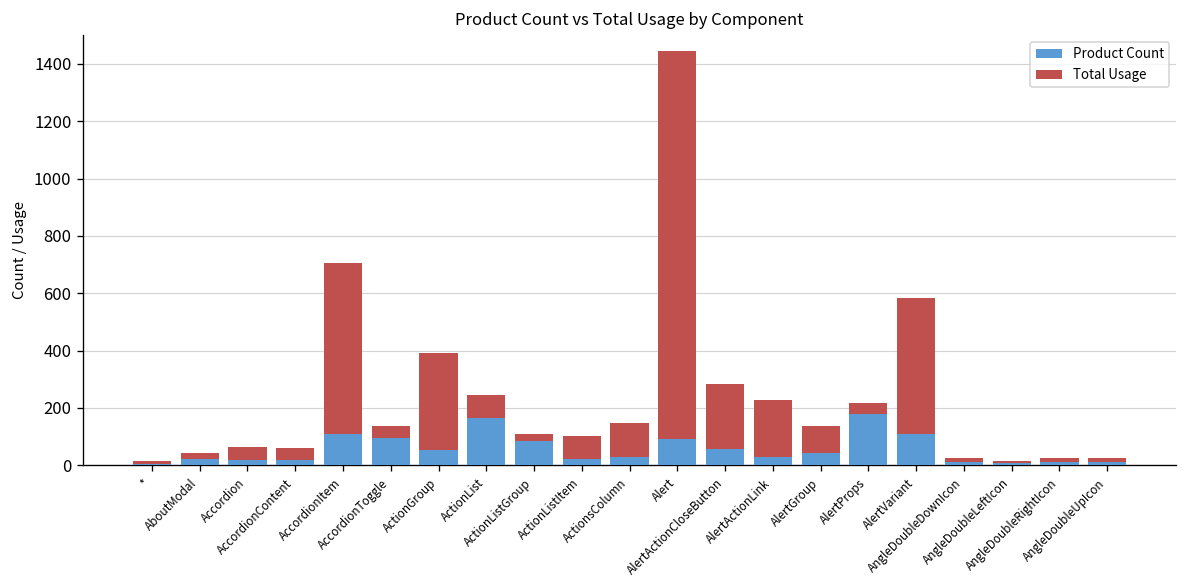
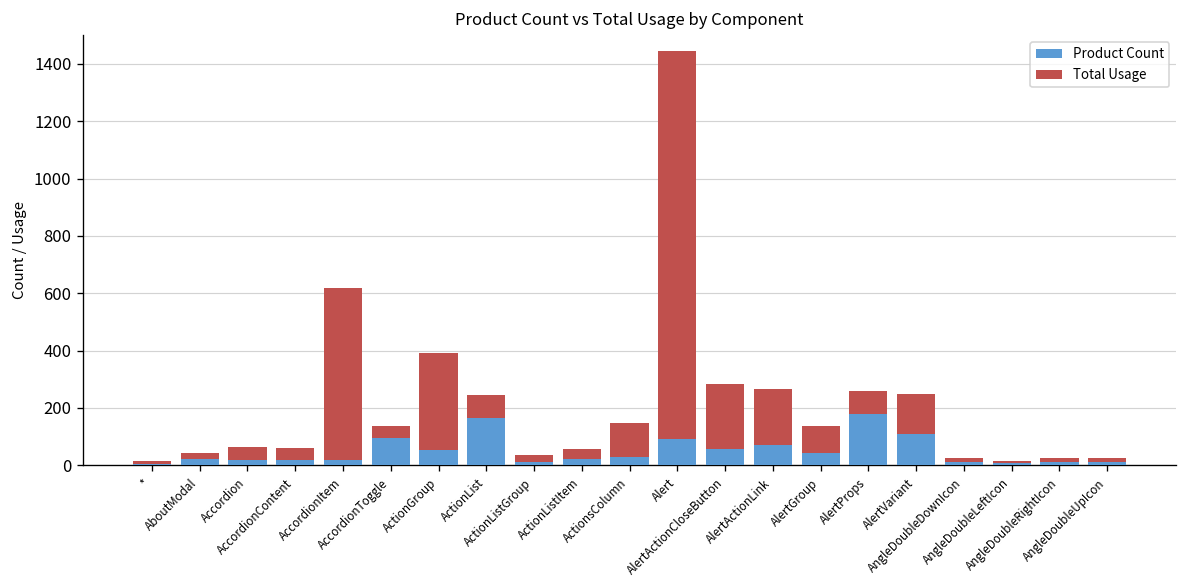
  {
    "Product Count": {
      "AboutModal": 20,
      "Accordion": 20,
      "AccordionContent": 20,
-     "AccordionItem": 110,
+     "AccordionItem": 20,
      "AccordionToggle": 100,
      "ActionGroup": 50,
      "ActionList": 160,
-     "ActionListGroup": 90,
+     "ActionListGroup": 10,
      "ActionListItem": 20,
      "ActionsColumn": 30,
      "Alert": 90,
      "AlertActionCloseButton": 60,
-     "AlertActionLink": 30,
+     "AlertActionLink": 70,
      "AlertGroup": 40,
      "AlertProps": 180,
      "AlertVariant": 110,
      "AngleDoubleDownIcon": 10,
      "AngleDoubleRightIcon": 10,
      "AngleDoubleUpIcon": 10
    },
    "Total Usage": {
      "AboutModal": 20,
      "Accordion": 40,
      "AccordionContent": 40,
      "AccordionItem": 600,
      "AccordionToggle": 40,
      "ActionGroup": 340,
      "ActionList": 80,
      "ActionListGroup": 20,
-     "ActionListItem": 80,
+     "ActionListItem": 40,
      "ActionsColumn": 120,
      "Alert": 1350,
      "AlertActionCloseButton": 230,
      "AlertActionLink": 200,
      "AlertGroup": 100,
-     "AlertProps": 40,
-     "AlertVariant": 480,
+     "AlertProps": 80,
+     "AlertVariant": 140,
      "AngleDoubleDownIcon": 10,
      "AngleDoubleRightIcon": 10,
      "AngleDoubleUpIcon": 10
    }
  }
